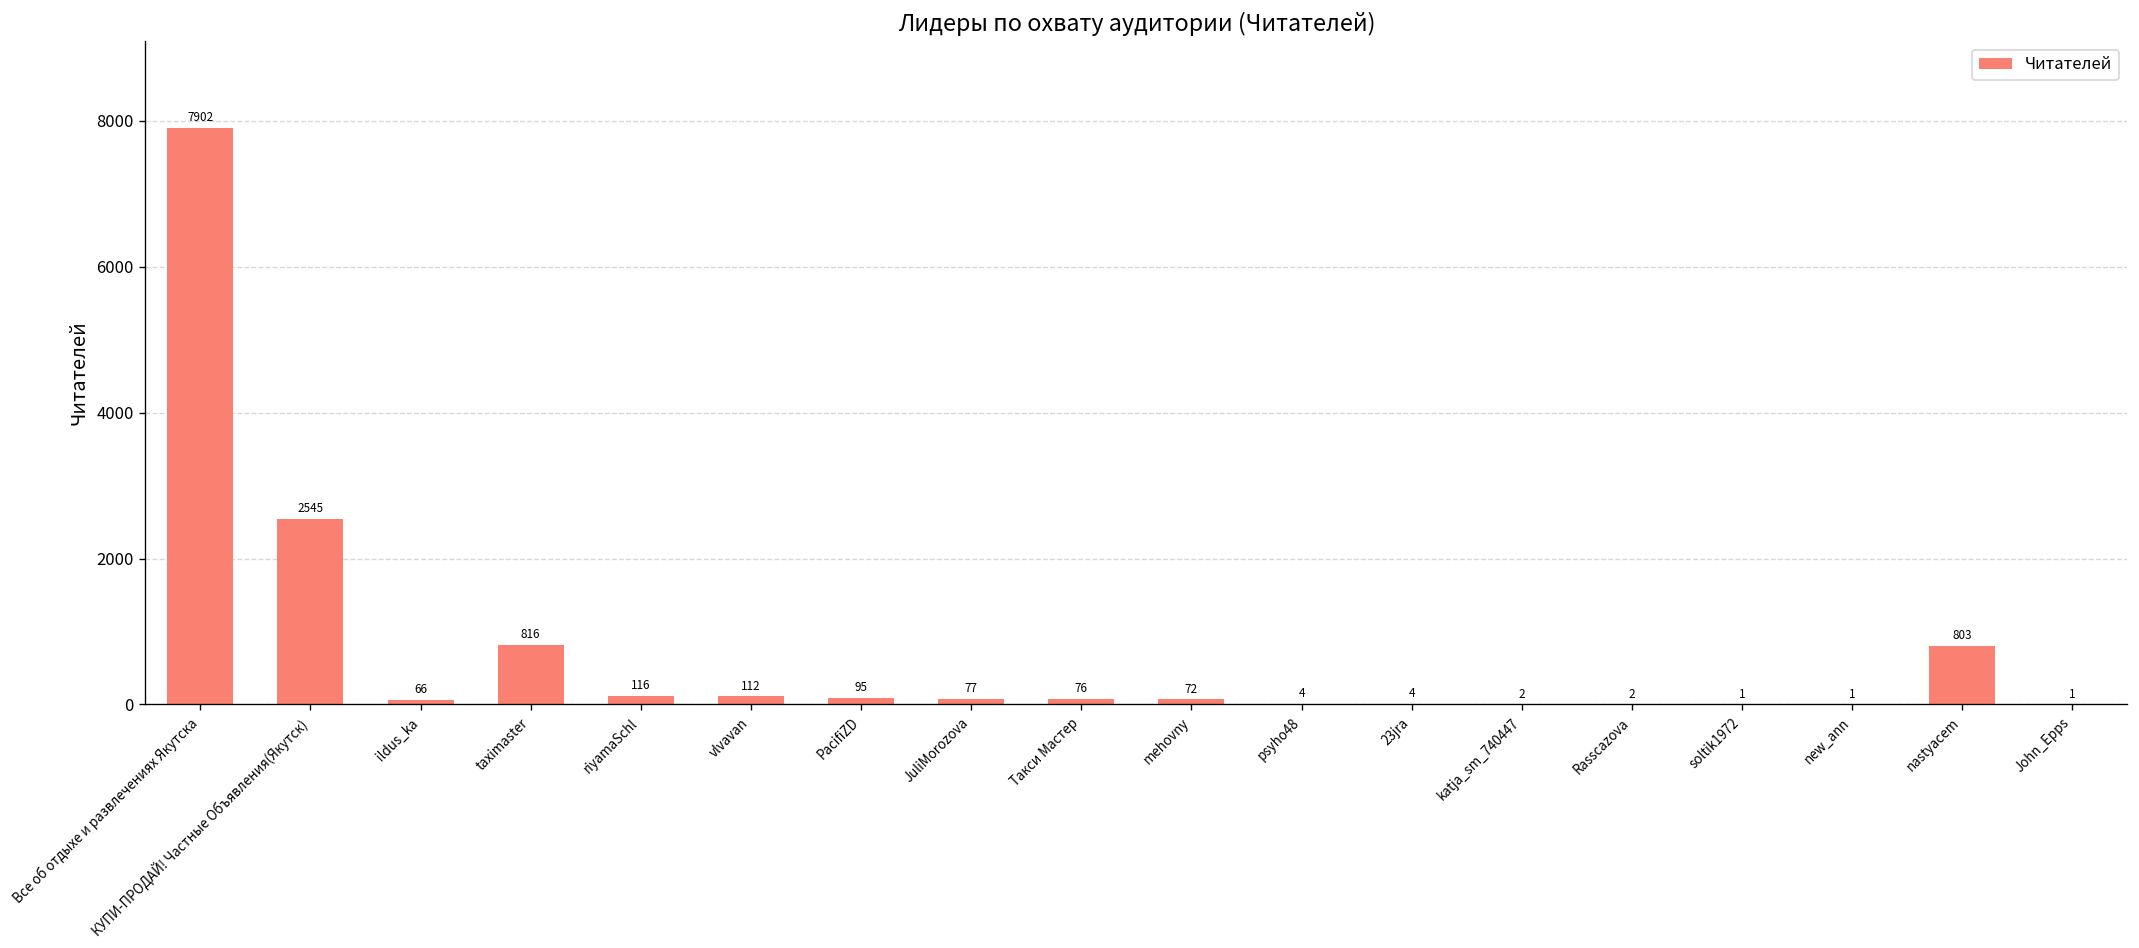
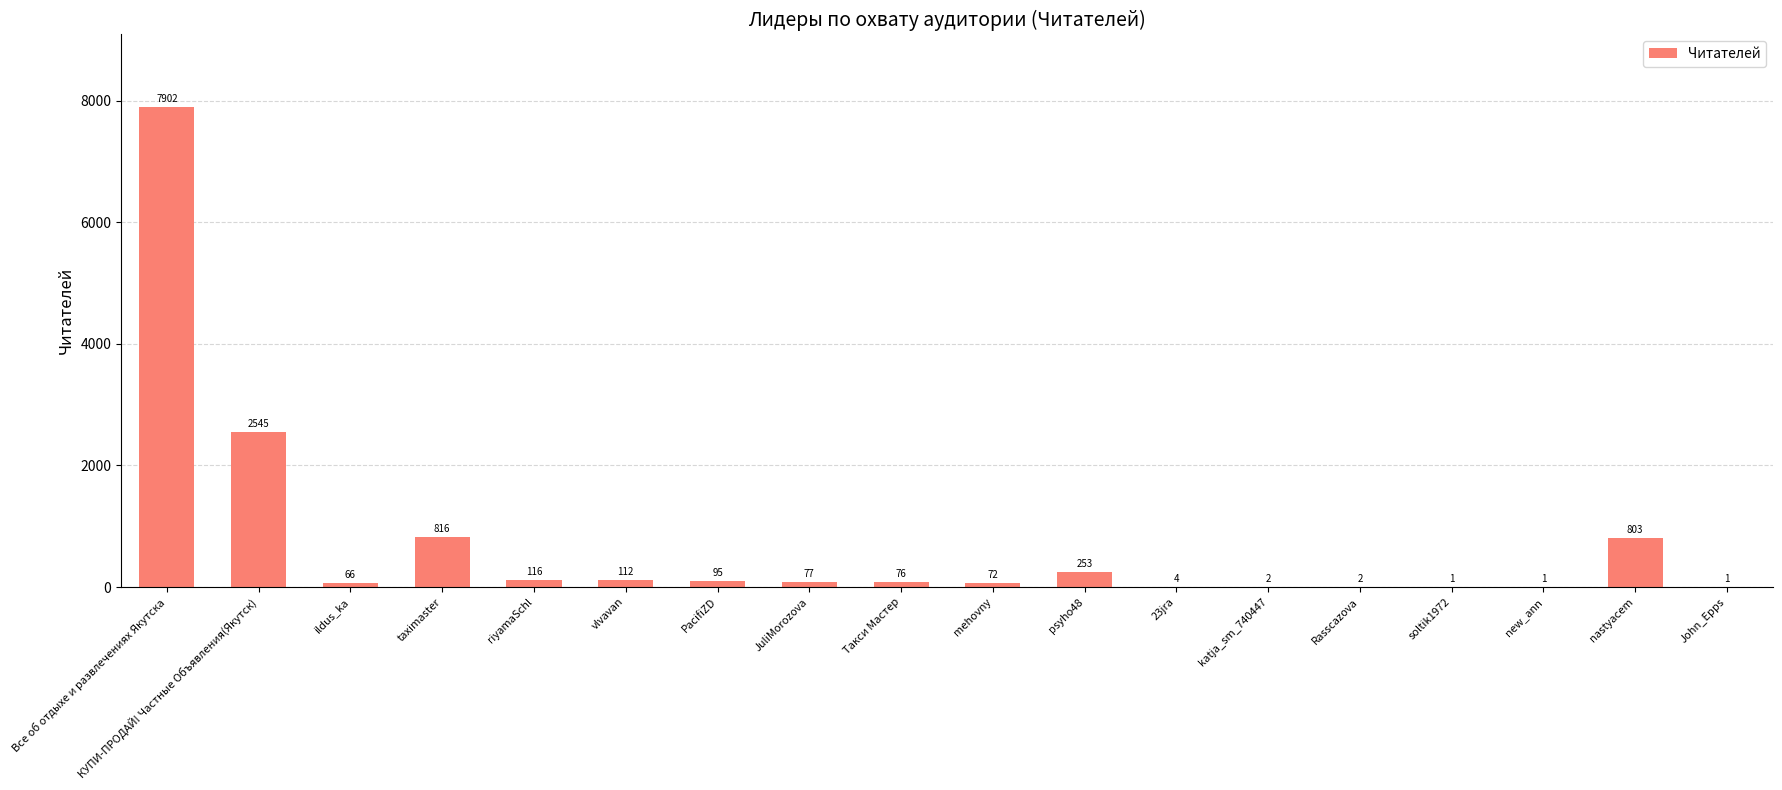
  {
    "Все об отдыхе и развлечениях Якутска": 7902,
    "КУПИ-ПРОДАЙ! Частные Объявления(Якутск)": 2545,
    "ildus_ka": 66,
    "taximaster": 816,
    "riyamaSchl": 116,
    "vlvavan": 112,
    "PacifiZD": 95,
    "JuliMorozova": 77,
    "Такси Мастер": 76,
    "mehovny": 72,
-   "psyho48": 4,
+   "psyho48": 253,
    "23jra": 4,
    "katja_sm_740447": 2,
    "Rasscazova": 2,
    "soltik1972": 1,
    "new_ann": 1,
    "nastyacem": 803,
    "John_Epps": 1
  }
